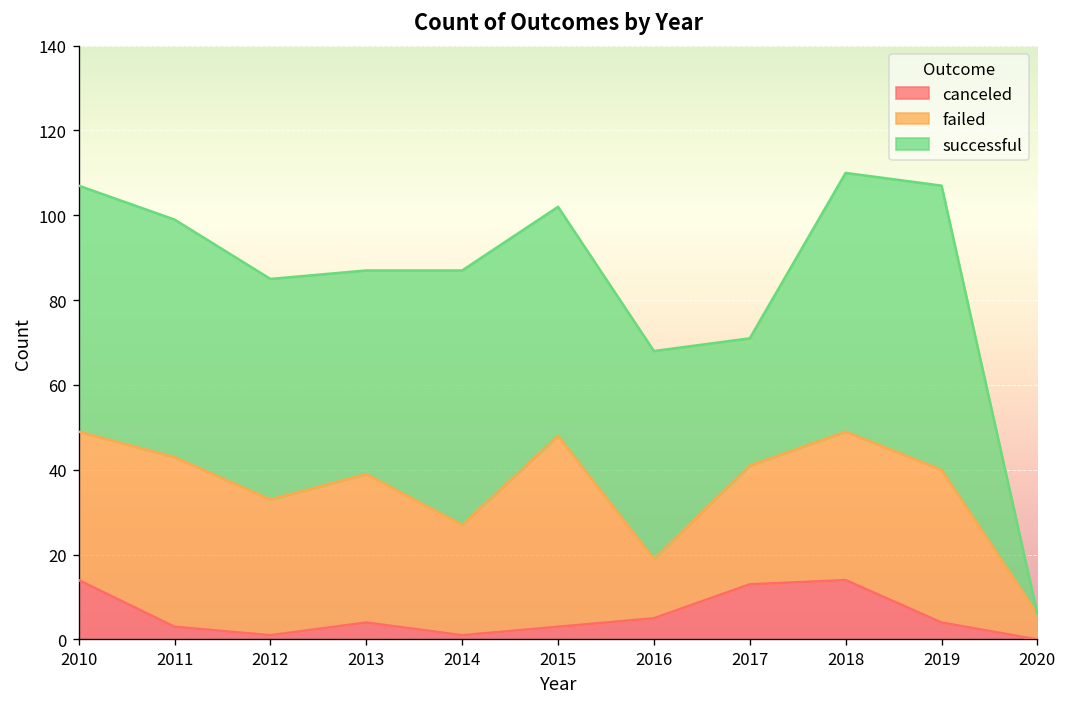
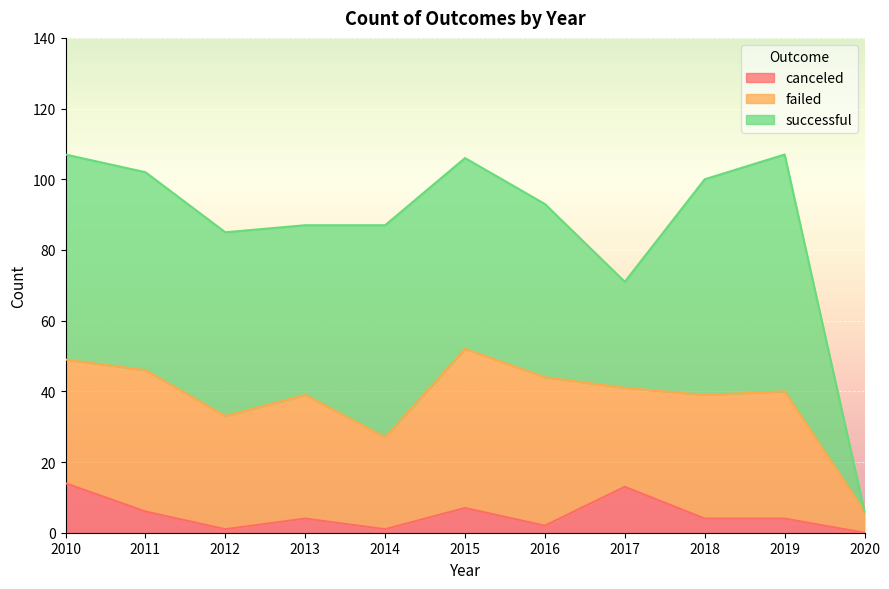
  {
    "canceled": {
      "2010": 14,
-     "2011": 3,
+     "2011": 6,
      "2012": 1,
      "2013": 4,
      "2014": 1,
-     "2015": 3,
-     "2016": 5,
+     "2015": 7,
+     "2016": 2,
      "2017": 13,
-     "2018": 14,
+     "2018": 4,
      "2019": 4,
      "2020": 0
    },
    "failed": {
      "2010": 35,
      "2011": 40,
      "2012": 32,
      "2013": 35,
      "2014": 26,
      "2015": 45,
-     "2016": 14,
+     "2016": 42,
      "2017": 28,
      "2018": 35,
      "2019": 36
    },
    "successful": {
      "2010": 58,
      "2011": 56,
      "2012": 52,
      "2013": 48,
      "2014": 60,
      "2015": 54,
      "2016": 49,
      "2017": 30,
      "2018": 61,
      "2019": 67
    }
  }
